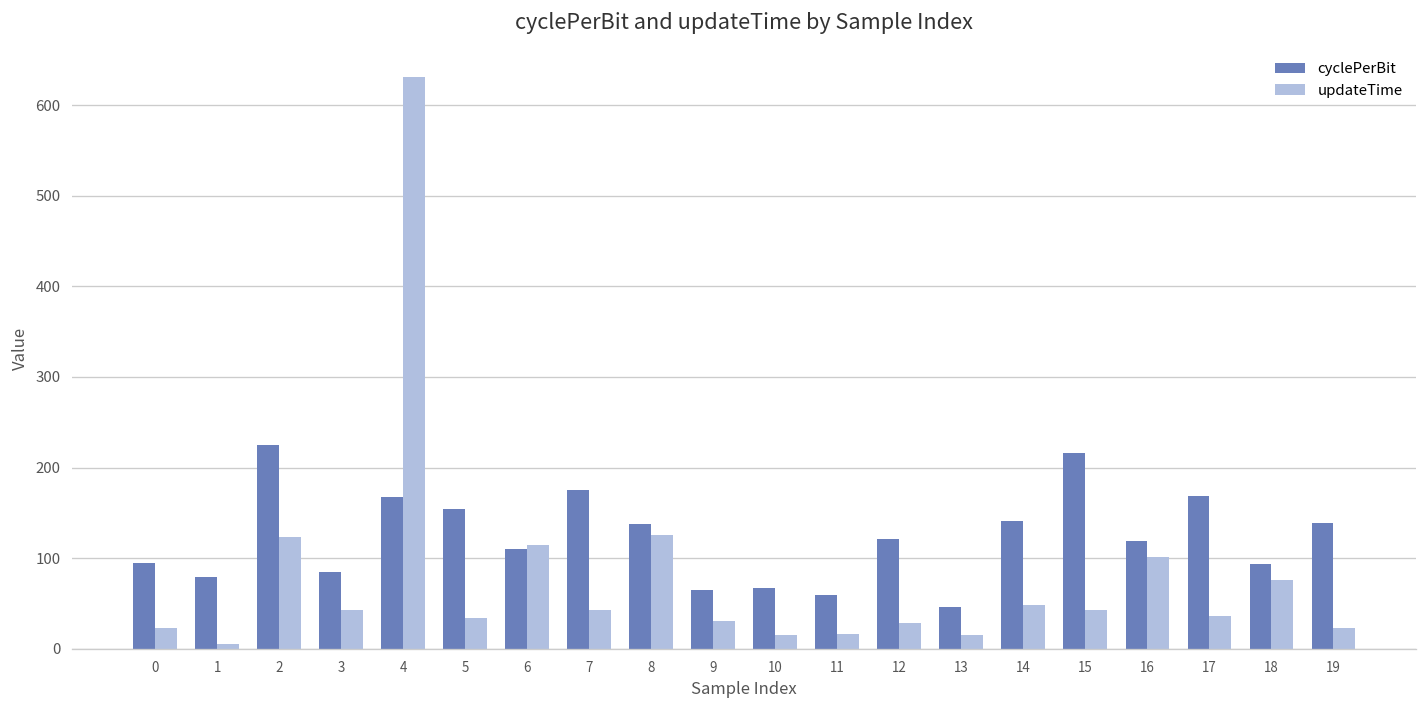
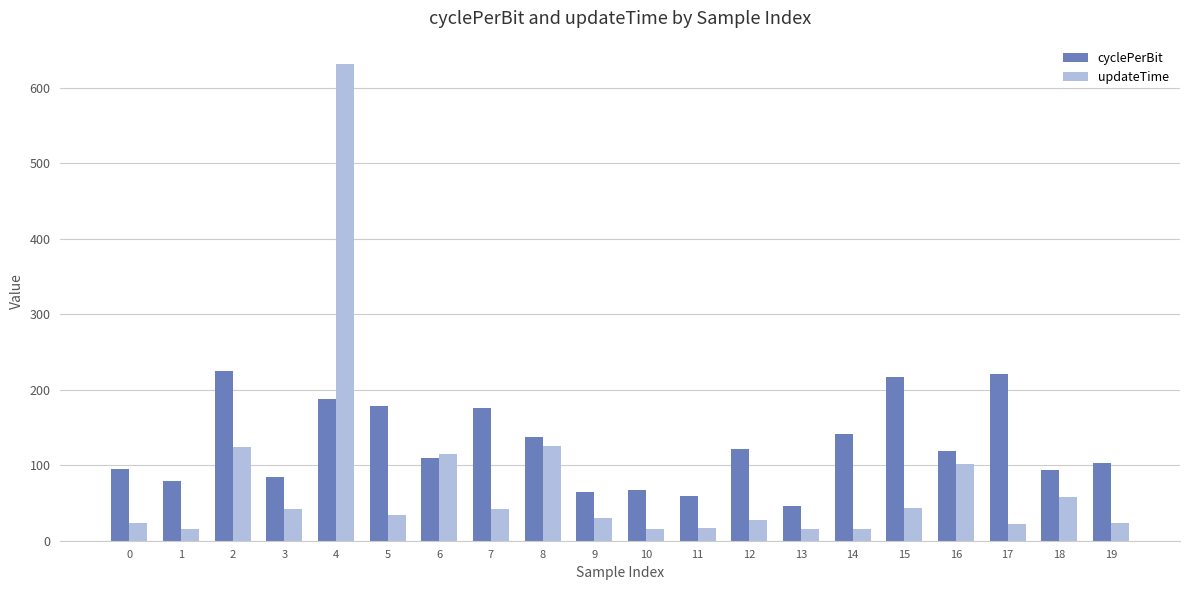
  {
    "cyclePerBit": {
      "0": 90,
      "1": 80,
      "2": 230,
      "3": 80,
-     "4": 170,
-     "5": 150,
+     "4": 190,
+     "5": 180,
      "6": 110,
      "7": 180,
      "8": 140,
      "9": 60,
      "10": 70,
      "11": 60,
      "12": 120,
      "13": 50,
      "14": 140,
      "15": 220,
      "16": 120,
-     "17": 170,
+     "17": 220,
      "18": 90,
-     "19": 140
+     "19": 100
    },
    "updateTime": {
      "0": 20,
-     "1": 10,
+     "1": 20,
      "2": 120,
      "3": 40,
      "4": 630,
      "5": 30,
      "6": 110,
      "7": 40,
      "8": 130,
      "9": 30,
      "10": 20,
      "11": 20,
      "12": 30,
      "13": 20,
-     "14": 50,
+     "14": 20,
      "15": 40,
      "16": 100,
-     "17": 40,
-     "18": 80,
+     "17": 20,
+     "18": 60,
      "19": 20
    }
  }
